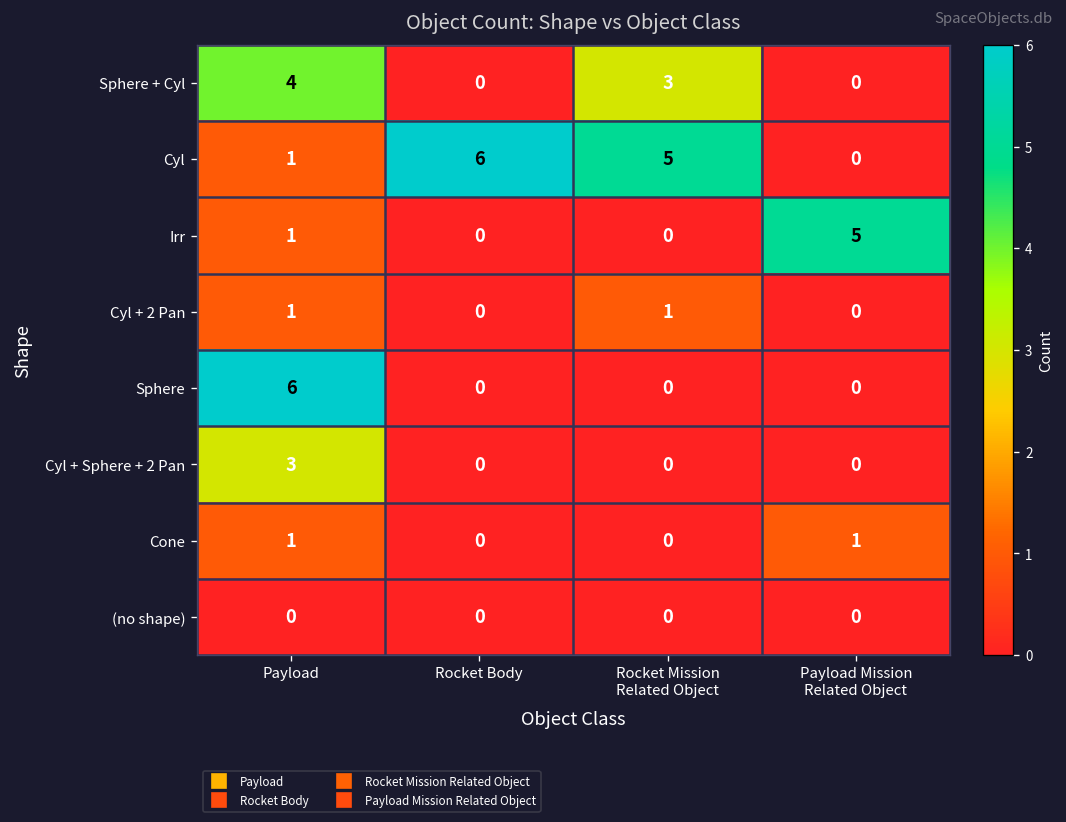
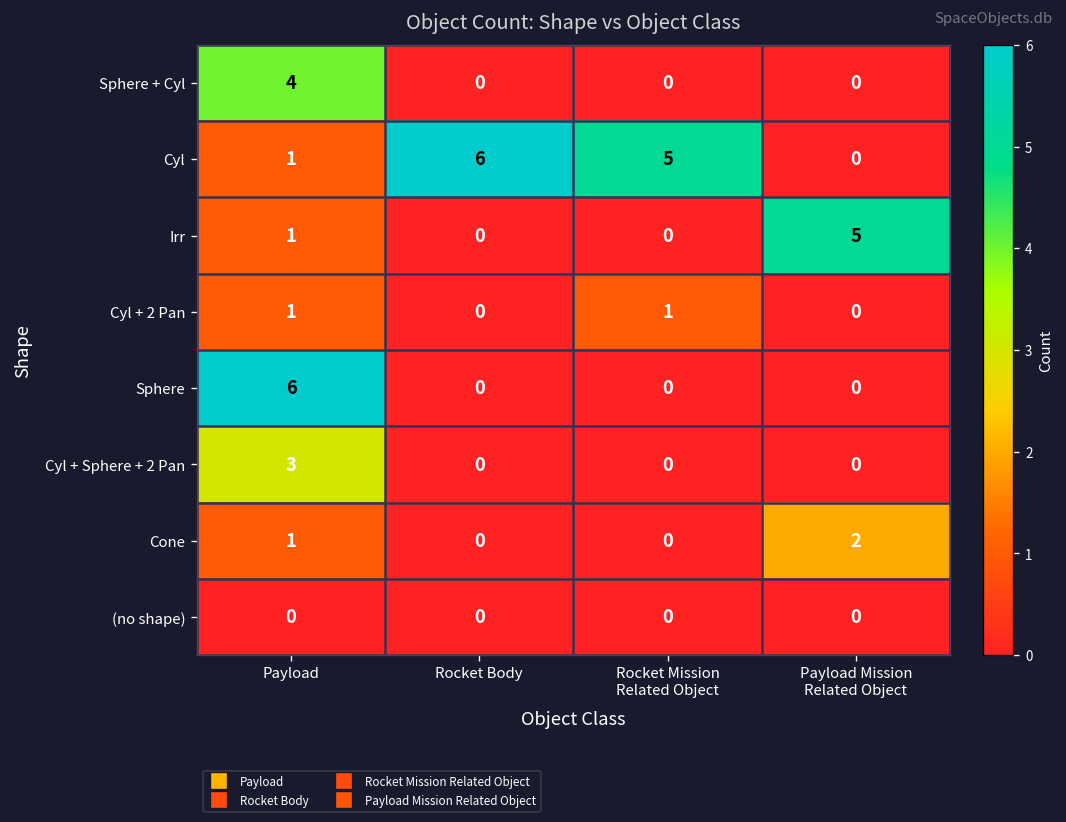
  {
    "Sphere + Cyl": {
      "Payload": 4,
      "Rocket Body": 0,
-     "Rocket Mission Related Object": 3,
+     "Rocket Mission Related Object": 0,
      "Payload Mission Related Object": 0
    },
    "Cyl": {
      "Payload": 1,
      "Rocket Body": 6,
      "Rocket Mission Related Object": 5,
      "Payload Mission Related Object": 0
    },
    "Irr": {
      "Payload": 1,
      "Rocket Body": 0,
      "Rocket Mission Related Object": 0,
      "Payload Mission Related Object": 5
    },
    "Cyl + 2 Pan": {
      "Payload": 1,
      "Rocket Body": 0,
      "Rocket Mission Related Object": 1,
      "Payload Mission Related Object": 0
    },
    "Sphere": {
      "Payload": 6,
      "Rocket Body": 0,
      "Rocket Mission Related Object": 0,
      "Payload Mission Related Object": 0
    },
    "Cyl + Sphere + 2 Pan": {
      "Payload": 3,
      "Rocket Body": 0,
      "Rocket Mission Related Object": 0,
      "Payload Mission Related Object": 0
    },
    "Cone": {
      "Payload": 1,
      "Rocket Body": 0,
      "Rocket Mission Related Object": 0,
-     "Payload Mission Related Object": 1
+     "Payload Mission Related Object": 2
    },
    "(no shape)": {
      "Payload": 0,
      "Rocket Body": 0,
      "Rocket Mission Related Object": 0,
      "Payload Mission Related Object": 0
    }
  }
